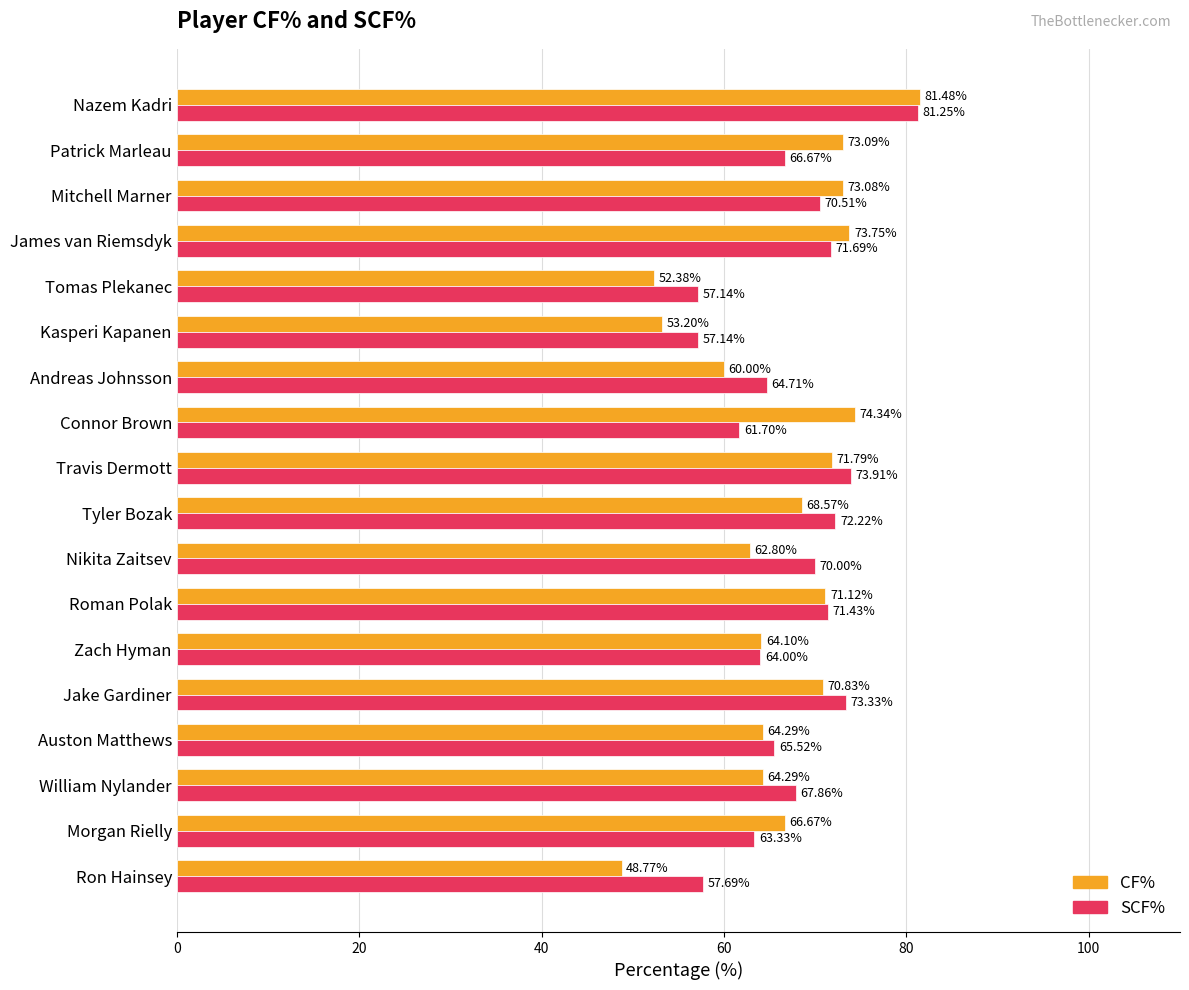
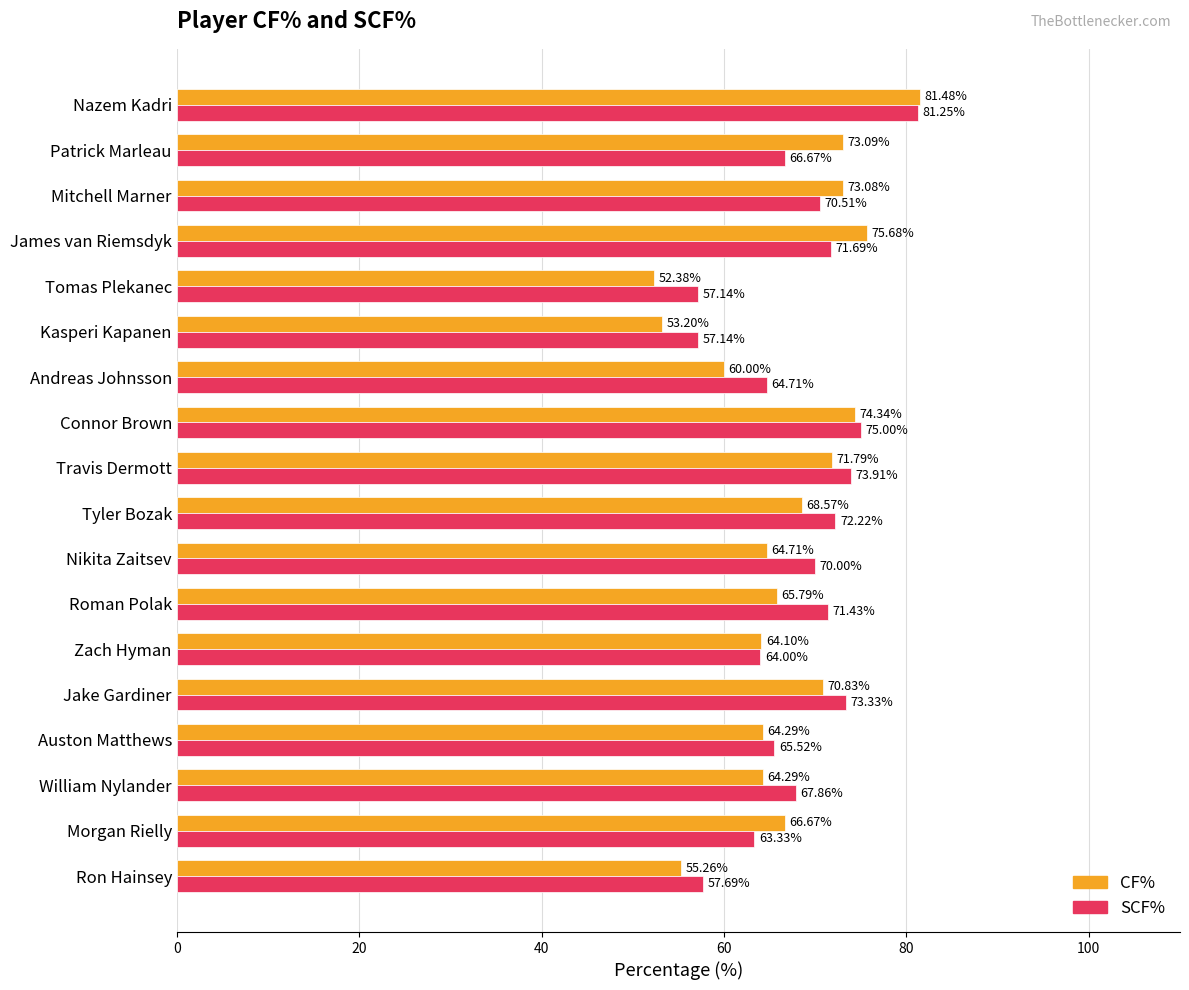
  {
    "CF%": {
      "Nazem Kadri": "81.48%",
      "Patrick Marleau": "73.09%",
      "Mitchell Marner": "73.08%",
-     "James van Riemsdyk": "73.75%",
+     "James van Riemsdyk": "75.68%",
      "Tomas Plekanec": "52.38%",
      "Kasperi Kapanen": "53.20%",
      "Andreas Johnsson": "60.00%",
      "Connor Brown": "74.34%",
      "Travis Dermott": "71.79%",
      "Tyler Bozak": "68.57%",
-     "Nikita Zaitsev": "62.80%",
-     "Roman Polak": "71.12%",
+     "Nikita Zaitsev": "64.71%",
+     "Roman Polak": "65.79%",
      "Zach Hyman": "64.10%",
      "Jake Gardiner": "70.83%",
      "Auston Matthews": "64.29%",
      "William Nylander": "64.29%",
      "Morgan Rielly": "66.67%",
-     "Ron Hainsey": "48.77%"
+     "Ron Hainsey": "55.26%"
    },
    "SCF%": {
      "Nazem Kadri": "81.25%",
      "Patrick Marleau": "66.67%",
      "Mitchell Marner": "70.51%",
      "James van Riemsdyk": "71.69%",
      "Tomas Plekanec": "57.14%",
      "Kasperi Kapanen": "57.14%",
      "Andreas Johnsson": "64.71%",
-     "Connor Brown": "61.70%",
+     "Connor Brown": "75.00%",
      "Travis Dermott": "73.91%",
      "Tyler Bozak": "72.22%",
      "Nikita Zaitsev": "70.00%",
      "Roman Polak": "71.43%",
      "Zach Hyman": "64.00%",
      "Jake Gardiner": "73.33%",
      "Auston Matthews": "65.52%",
      "William Nylander": "67.86%",
      "Morgan Rielly": "63.33%",
      "Ron Hainsey": "57.69%"
    }
  }
